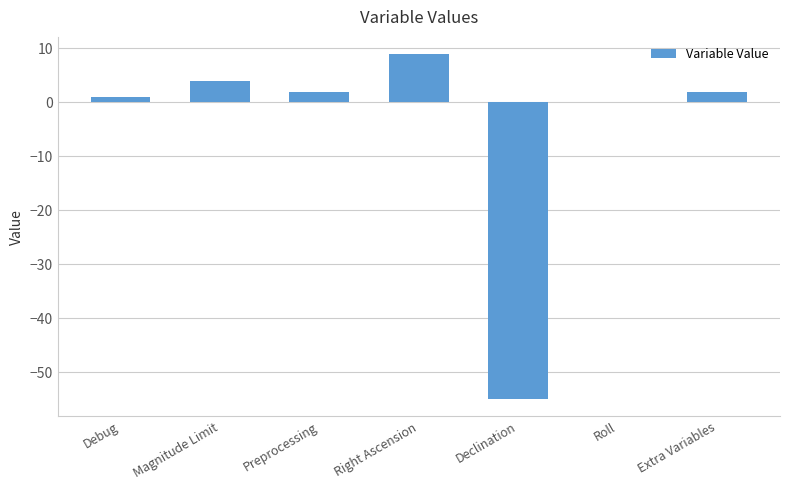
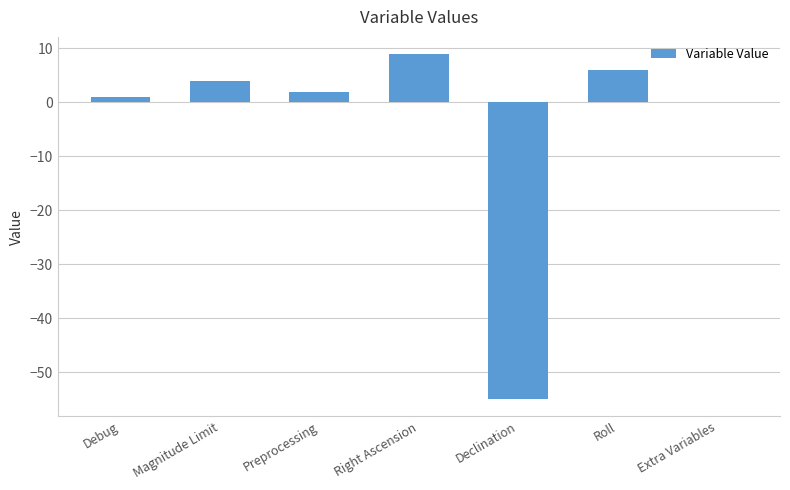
  {
    "Debug": 1,
    "Magnitude Limit": 4,
    "Preprocessing": 2,
    "Right Ascension": 9,
    "Declination": -55,
-   "Roll": 0,
-   "Extra Variables": 2
+   "Roll": 6,
+   "Extra Variables": 0
  }
